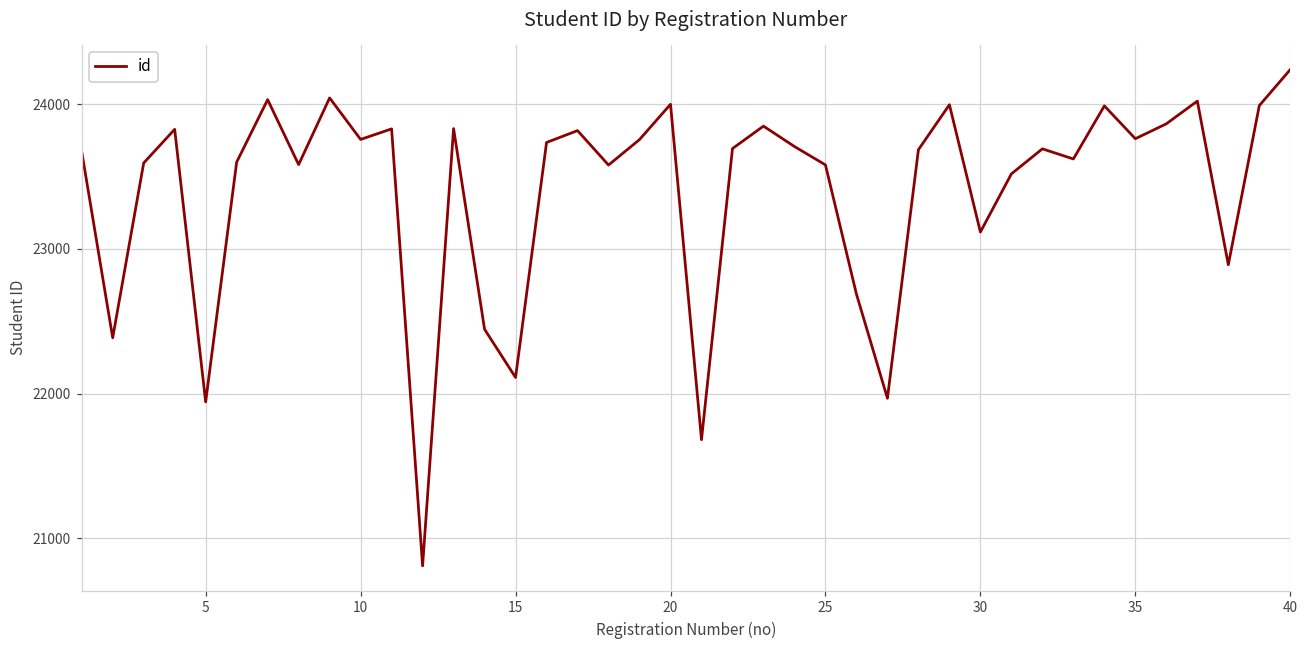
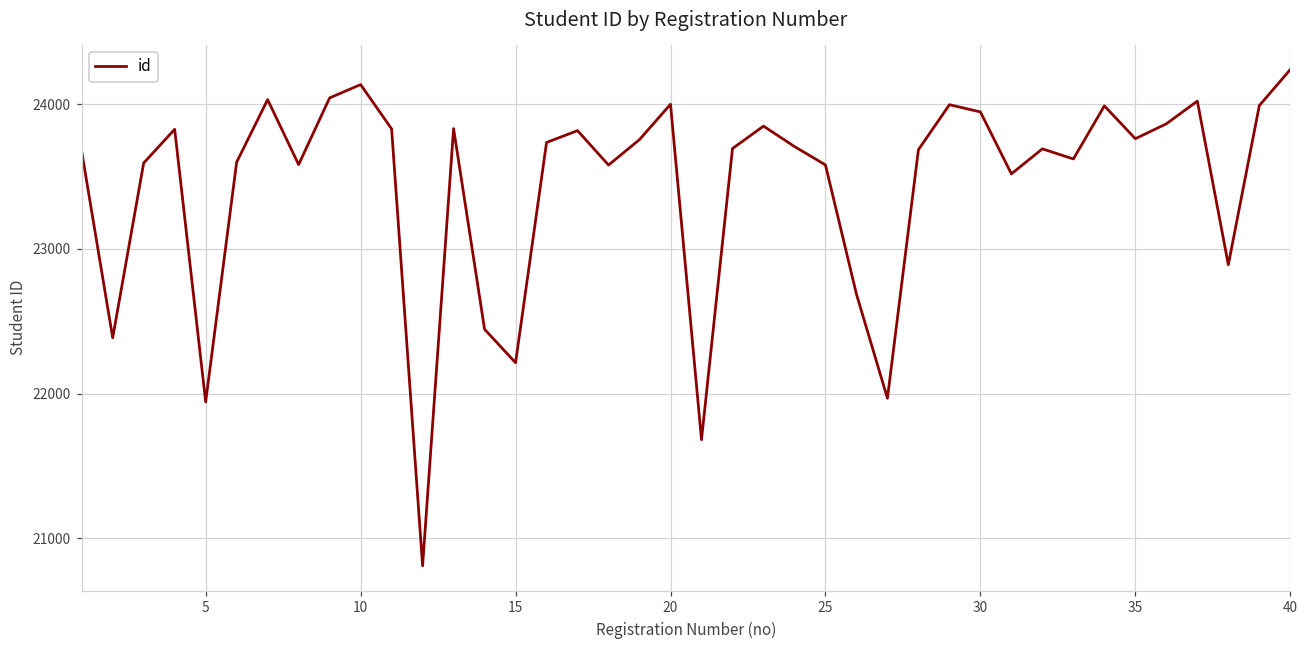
  {
    "5": 21940,
-   "10": 23760,
-   "15": 22110,
+   "10": 24140,
+   "15": 22210,
    "20": 24000,
    "25": 23580,
-   "30": 23120,
+   "30": 23950,
    "35": 23760,
    "40": 24240
  }
